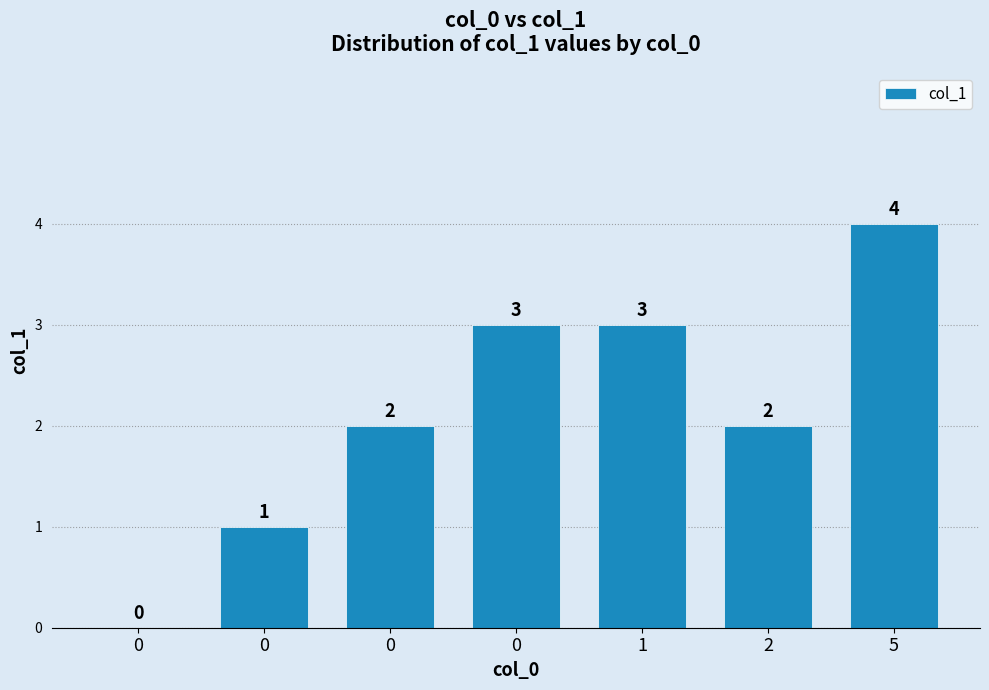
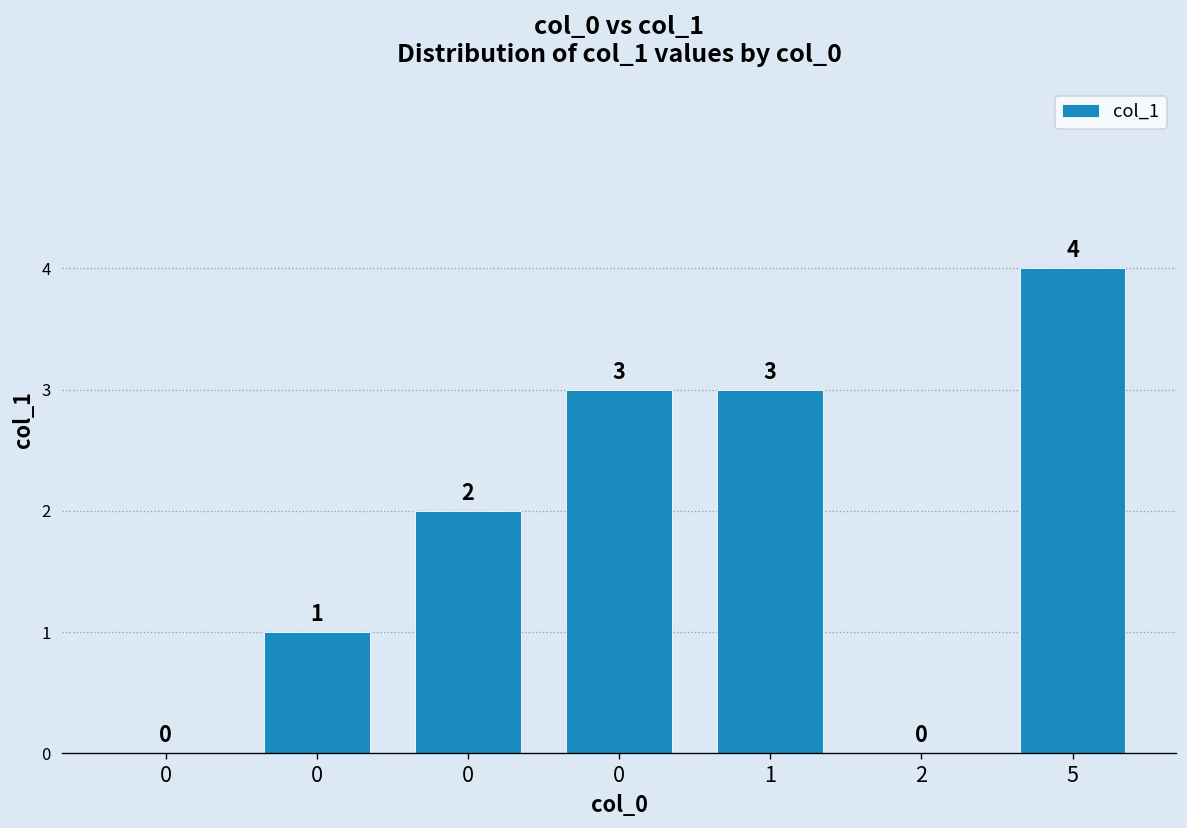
  {
    "1": 3,
-   "2": 2,
+   "2": 0,
    "5": 4
  }
